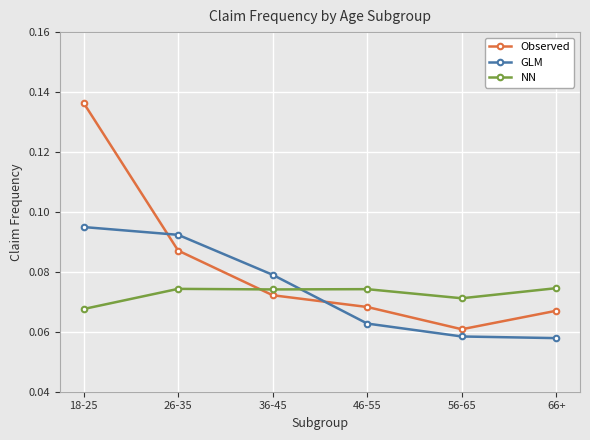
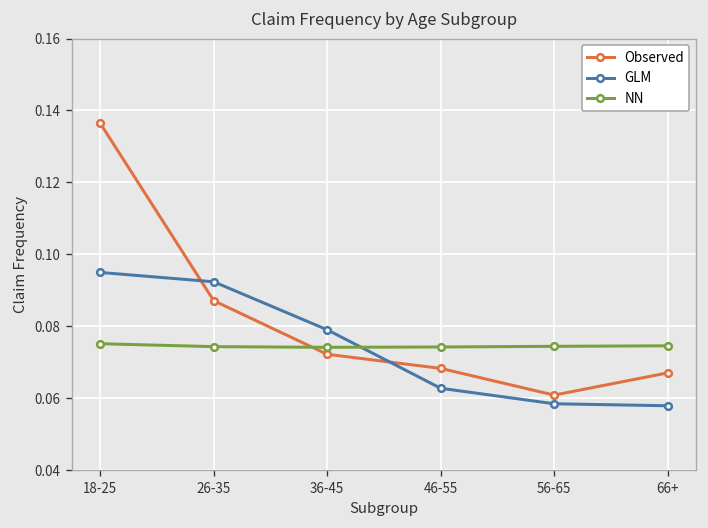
  {
    "Observed": {
      "18-25": 0.136,
      "26-35": 0.087,
      "36-45": 0.072,
      "46-55": 0.068,
      "56-65": 0.061,
      "66+": 0.067
    },
    "GLM": {
      "18-25": 0.095,
      "26-35": 0.092,
      "36-45": 0.079,
      "46-55": 0.063,
      "56-65": 0.058,
      "66+": 0.058
    },
    "NN": {
-     "18-25": 0.068,
+     "18-25": 0.075,
      "26-35": 0.074,
      "36-45": 0.074,
      "46-55": 0.074,
-     "56-65": 0.071,
+     "56-65": 0.074,
      "66+": 0.075
    }
  }
